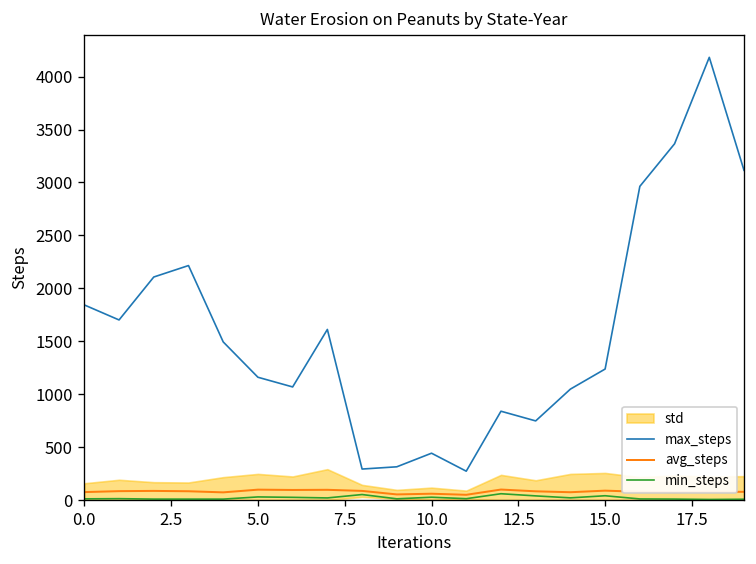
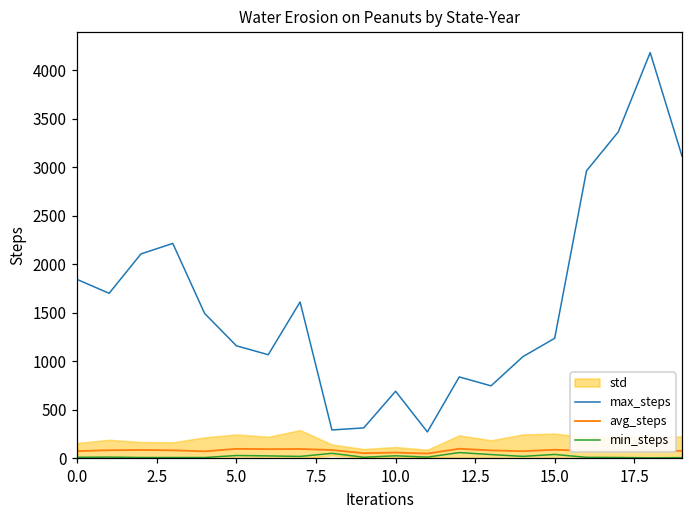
  {
    "max_steps": {
      "0.0": 1800,
      "5.0": 1200,
-     "10.0": 400,
+     "10.0": 700,
      "15.0": 1200
    },
    "std": {
      "0.0": 200,
      "5.0": 200,
      "15.0": 300
    },
    "avg_steps": {
      "0.0": 100,
      "5.0": 100,
      "10.0": 100,
      "15.0": 100
    },
    "min_steps": {
      "0.0": 0,
      "5.0": 0,
      "10.0": 0,
      "15.0": 0
    }
  }
